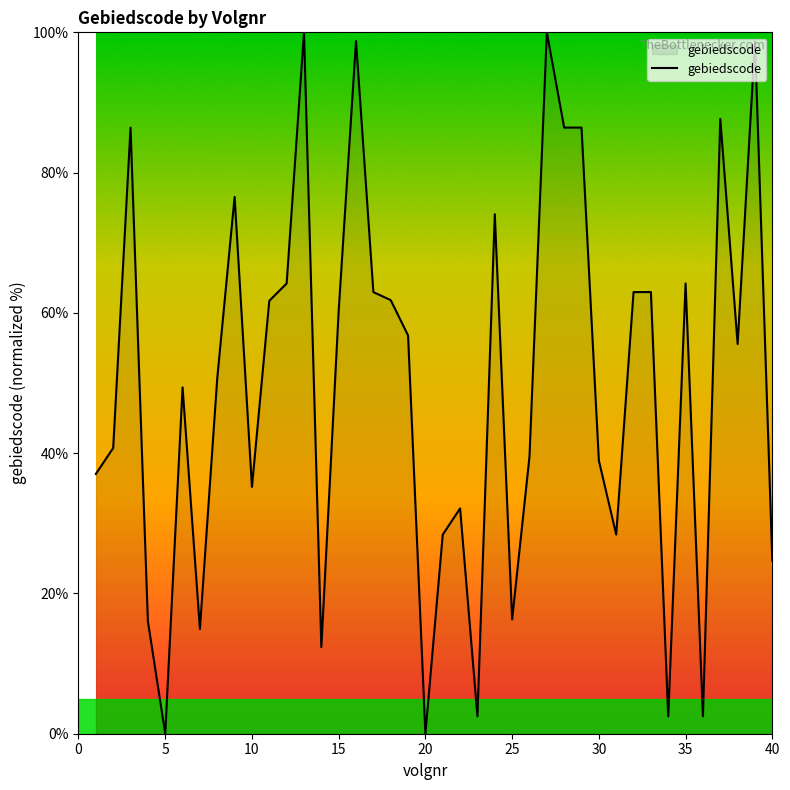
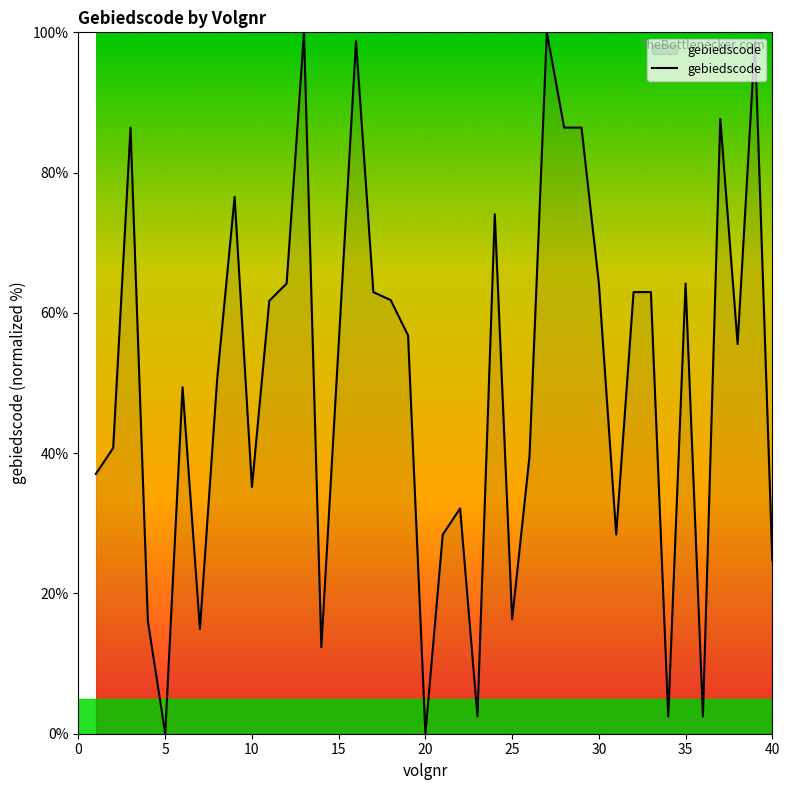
  {
    "10": "35%",
-   "15": "60%",
+   "15": "56%",
    "25": "16%",
-   "30": "39%",
+   "30": "64%",
    "35": "64%",
    "40": "25%"
  }
